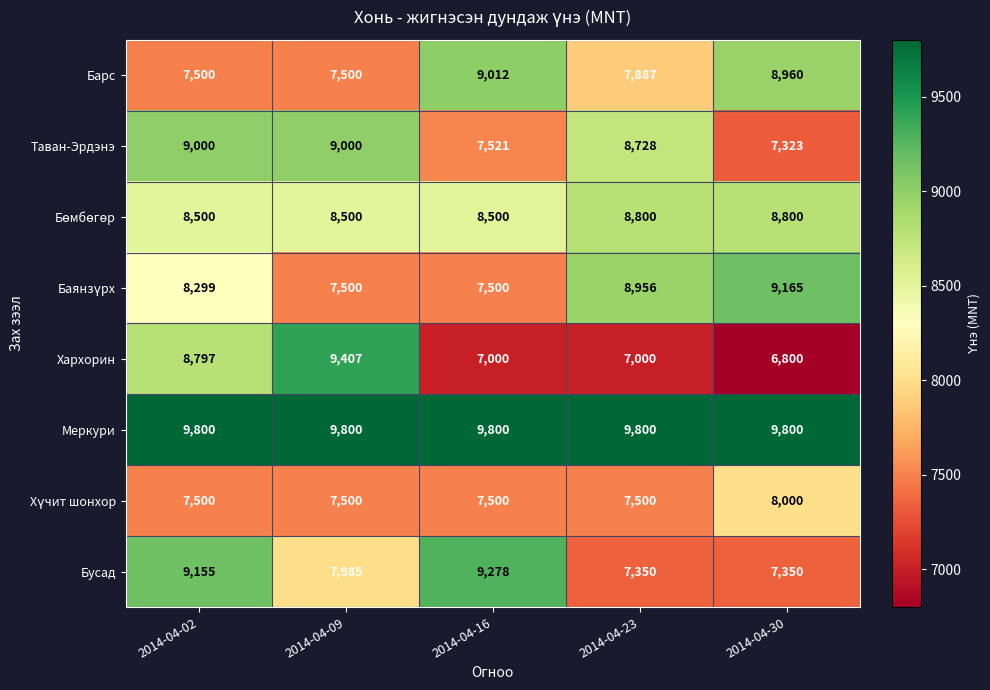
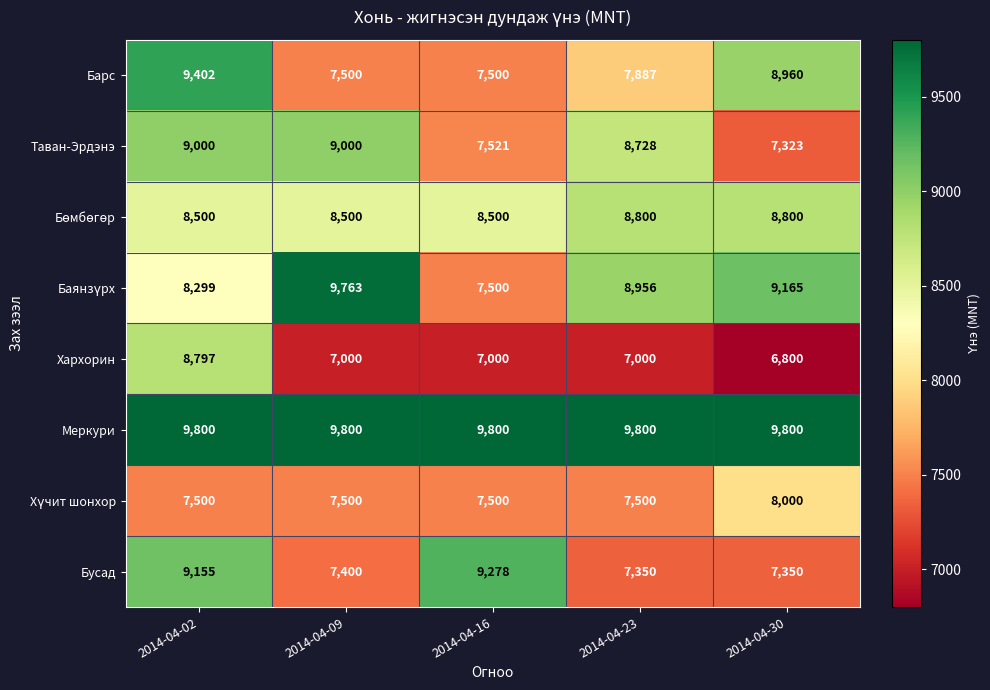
  {
    "Барс": {
-     "2014-04-02": "7,500",
+     "2014-04-02": "9,402",
      "2014-04-09": "7,500",
-     "2014-04-16": "9,012",
+     "2014-04-16": "7,500",
      "2014-04-23": "7,887",
      "2014-04-30": "8,960"
    },
    "Таван-Эрдэнэ": {
      "2014-04-02": "9,000",
      "2014-04-09": "9,000",
      "2014-04-16": "7,521",
      "2014-04-23": "8,728",
      "2014-04-30": "7,323"
    },
    "Бөмбөгөр": {
      "2014-04-02": "8,500",
      "2014-04-09": "8,500",
      "2014-04-16": "8,500",
      "2014-04-23": "8,800",
      "2014-04-30": "8,800"
    },
    "Баянзүрх": {
      "2014-04-02": "8,299",
-     "2014-04-09": "7,500",
+     "2014-04-09": "9,763",
      "2014-04-16": "7,500",
      "2014-04-23": "8,956",
      "2014-04-30": "9,165"
    },
    "Хархорин": {
      "2014-04-02": "8,797",
-     "2014-04-09": "9,407",
+     "2014-04-09": "7,000",
      "2014-04-16": "7,000",
      "2014-04-23": "7,000",
      "2014-04-30": "6,800"
    },
    "Меркури": {
      "2014-04-02": "9,800",
      "2014-04-09": "9,800",
      "2014-04-16": "9,800",
      "2014-04-23": "9,800",
      "2014-04-30": "9,800"
    },
    "Хүчит шонхор": {
      "2014-04-02": "7,500",
      "2014-04-09": "7,500",
      "2014-04-16": "7,500",
      "2014-04-23": "7,500",
      "2014-04-30": "8,000"
    },
    "Бусад": {
      "2014-04-02": "9,155",
-     "2014-04-09": "7,985",
+     "2014-04-09": "7,400",
      "2014-04-16": "9,278",
      "2014-04-23": "7,350",
      "2014-04-30": "7,350"
    }
  }
